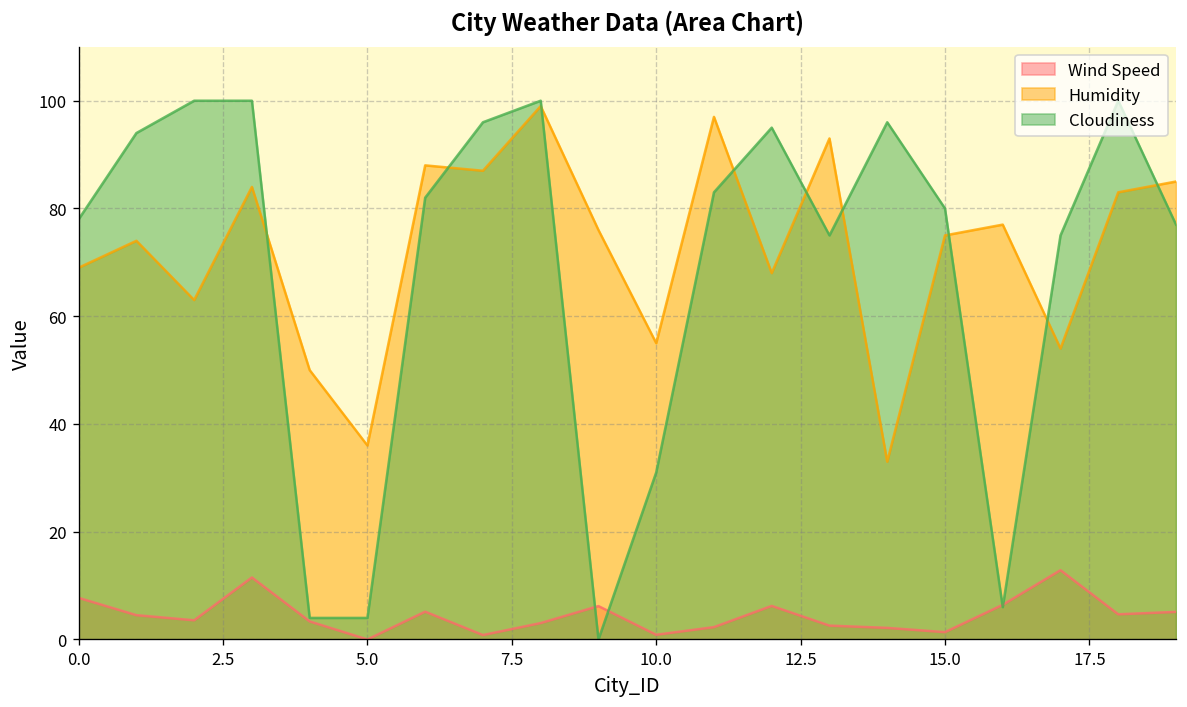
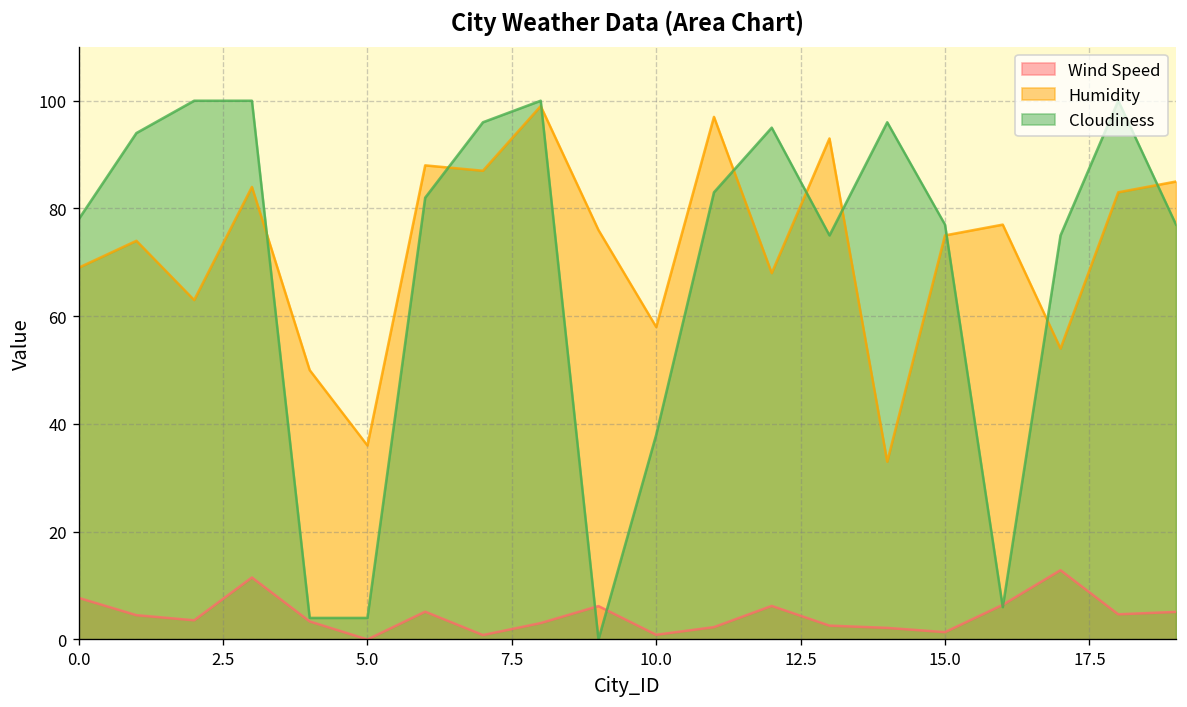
  {
    "Wind Speed": {
      "0.0": 8,
      "5.0": 0,
      "10.0": 1,
      "15.0": 1
    },
    "Humidity": {
      "0.0": 69,
      "5.0": 36,
-     "10.0": 55,
+     "10.0": 58,
      "15.0": 75
    },
    "Cloudiness": {
      "0.0": 78,
      "5.0": 4,
-     "10.0": 31,
-     "15.0": 80
+     "10.0": 38,
+     "15.0": 77
    }
  }
